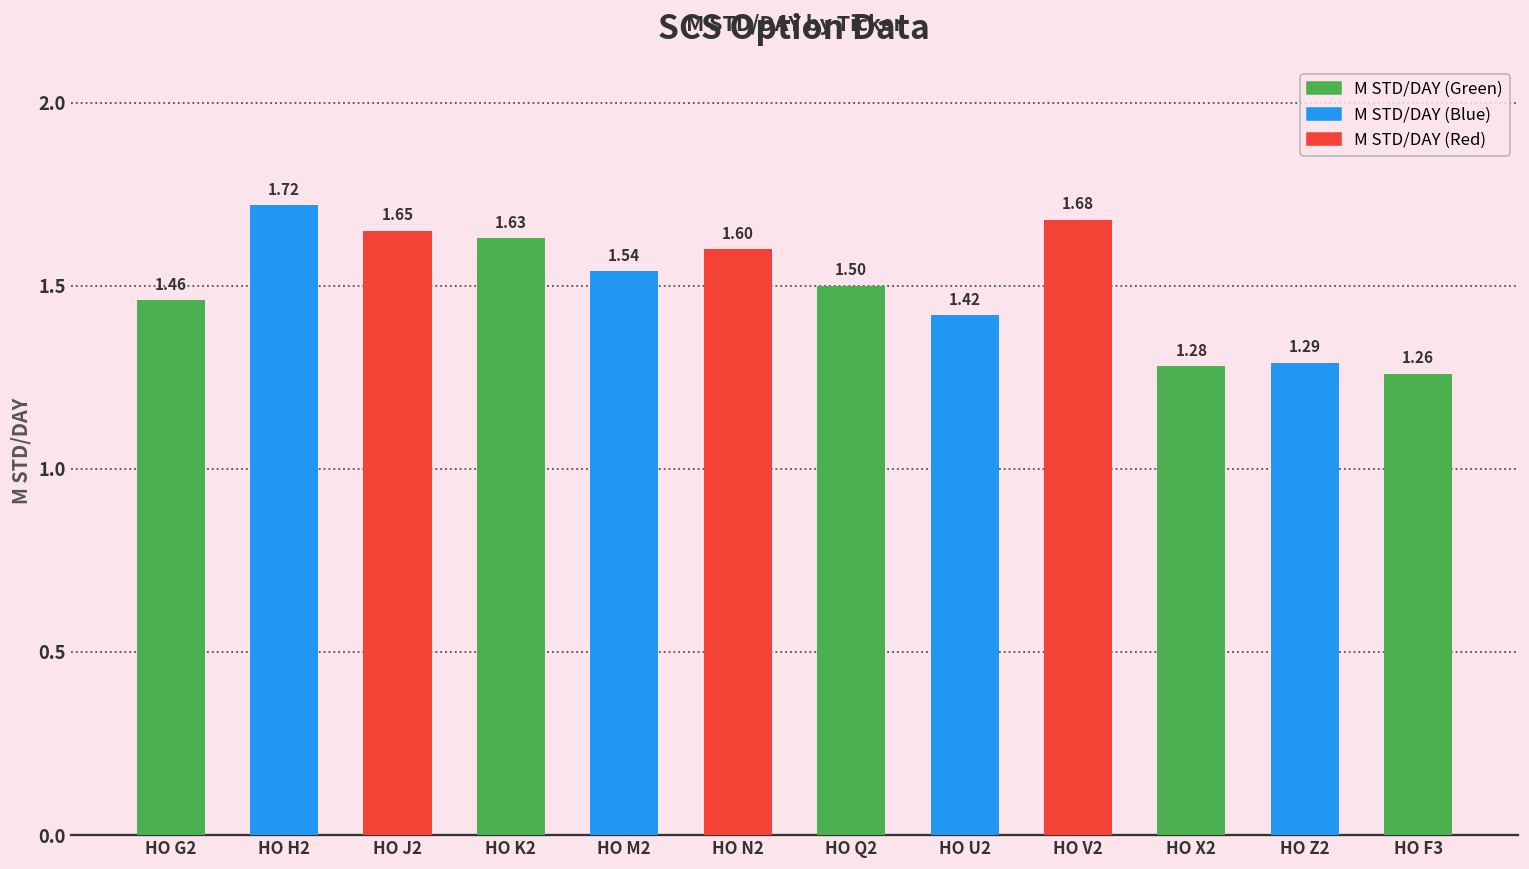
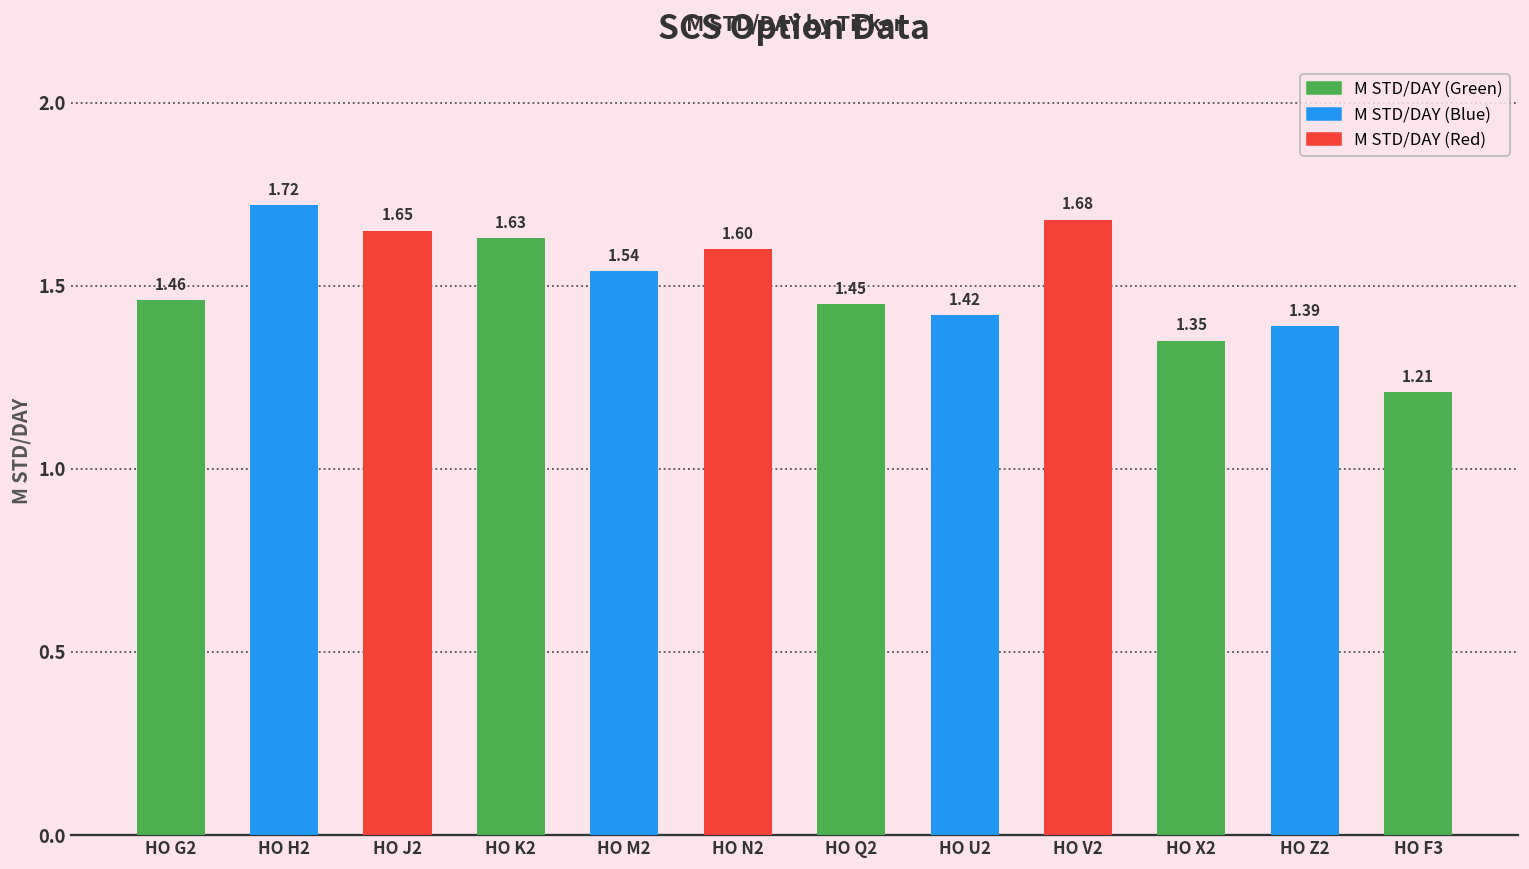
  {
    "HO G2": 1.46,
    "HO H2": 1.72,
    "HO J2": 1.65,
    "HO K2": 1.63,
    "HO M2": 1.54,
    "HO N2": 1.60,
-   "HO Q2": 1.50,
+   "HO Q2": 1.45,
    "HO U2": 1.42,
    "HO V2": 1.68,
-   "HO X2": 1.28,
-   "HO Z2": 1.29,
-   "HO F3": 1.26
+   "HO X2": 1.35,
+   "HO Z2": 1.39,
+   "HO F3": 1.21
  }
